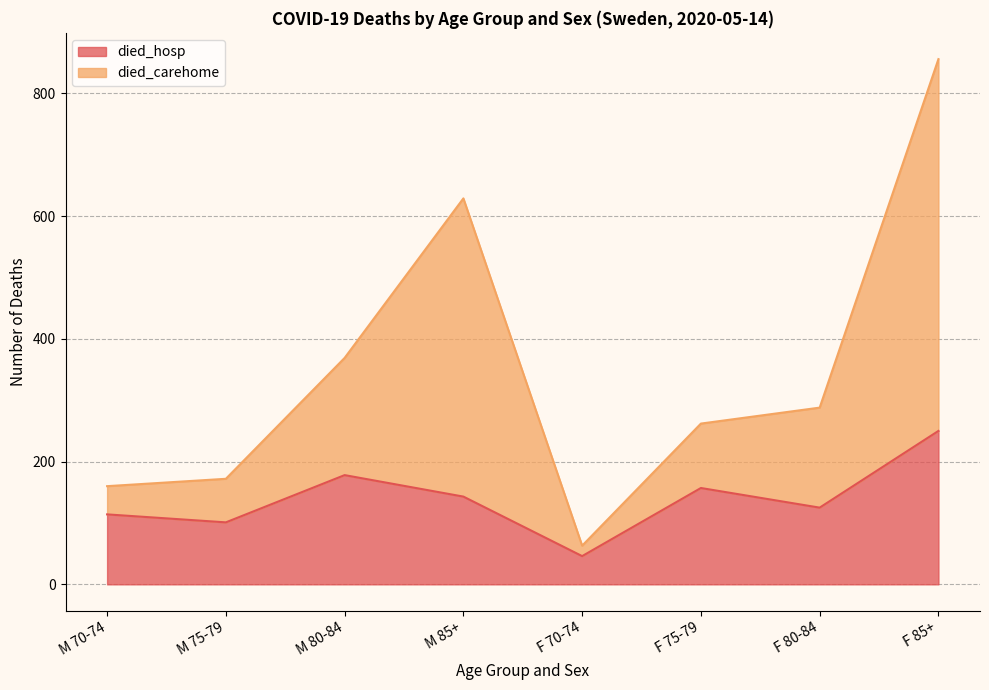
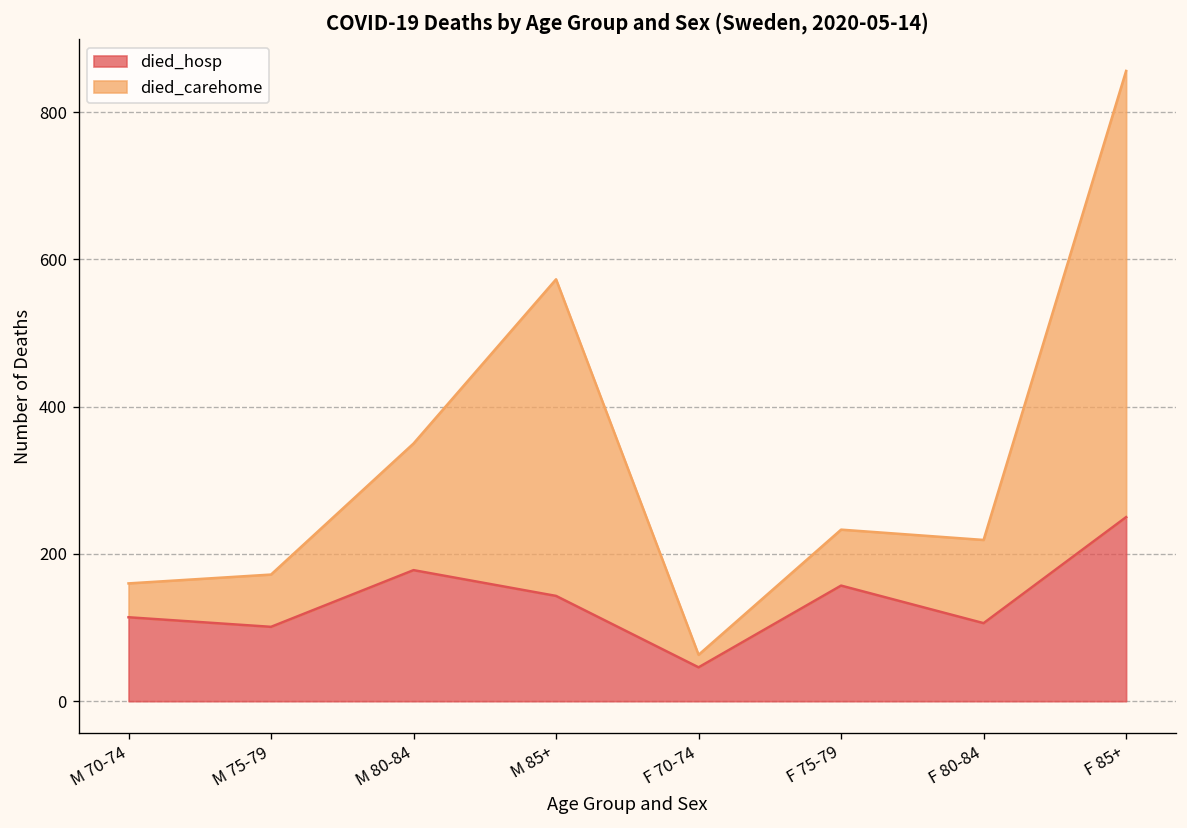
  {
    "died_hosp": {
      "M 70-74": 110,
      "M 75-79": 100,
      "M 80-84": 180,
      "M 85+": 140,
      "F 70-74": 50,
      "F 75-79": 160,
-     "F 80-84": 130,
+     "F 80-84": 110,
      "F 85+": 250
    },
    "died_carehome": {
      "M 70-74": 50,
      "M 75-79": 70,
-     "M 80-84": 190,
-     "M 85+": 490,
+     "M 80-84": 170,
+     "M 85+": 430,
      "F 70-74": 20,
-     "F 75-79": 110,
-     "F 80-84": 160,
+     "F 75-79": 80,
+     "F 80-84": 110,
      "F 85+": 610
    }
  }
